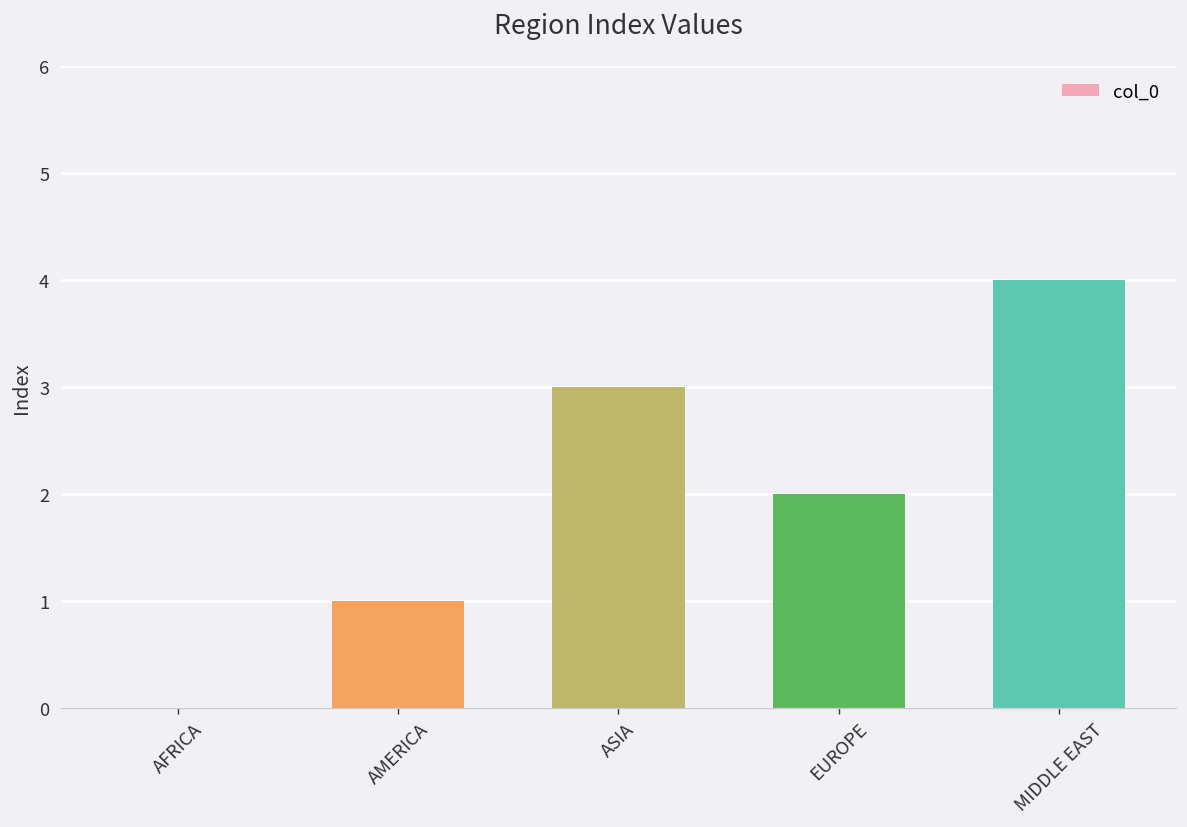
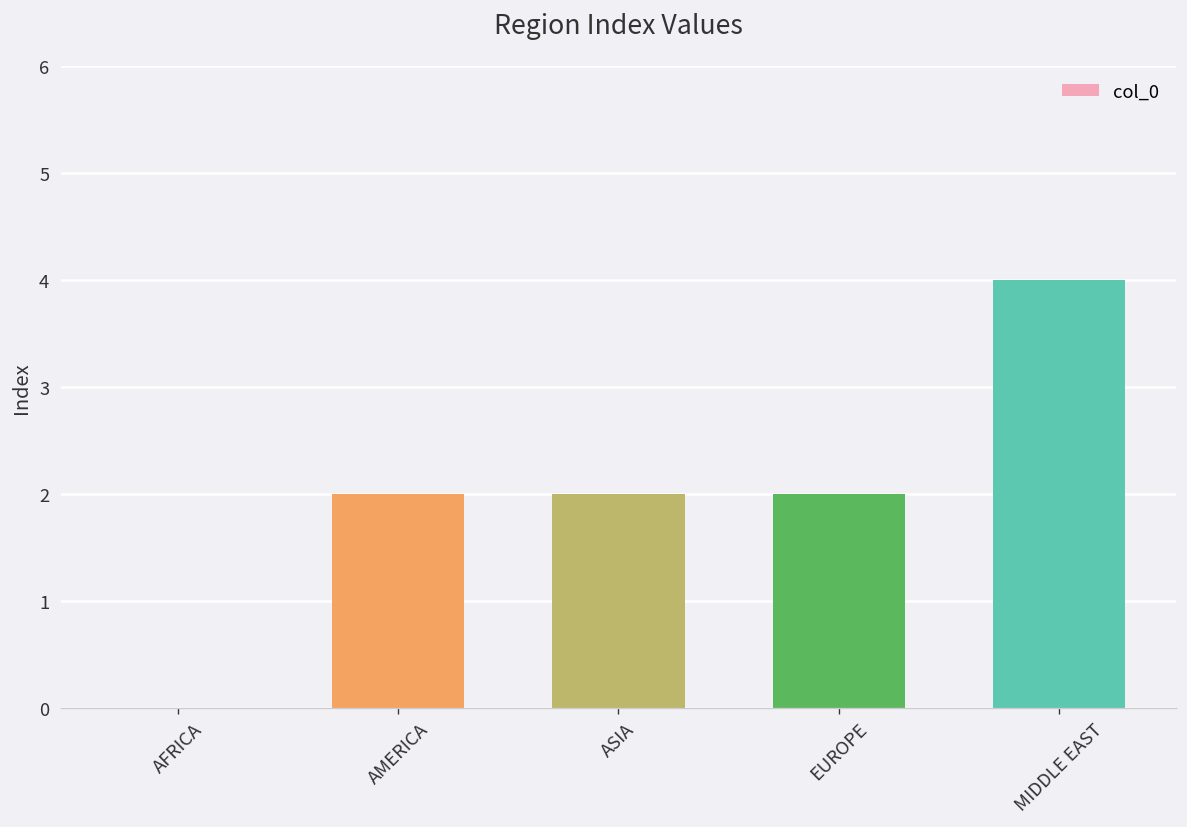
  {
    "AFRICA": 0,
-   "AMERICA": 1,
-   "ASIA": 3,
+   "AMERICA": 2,
+   "ASIA": 2,
    "EUROPE": 2,
    "MIDDLE EAST": 4
  }
